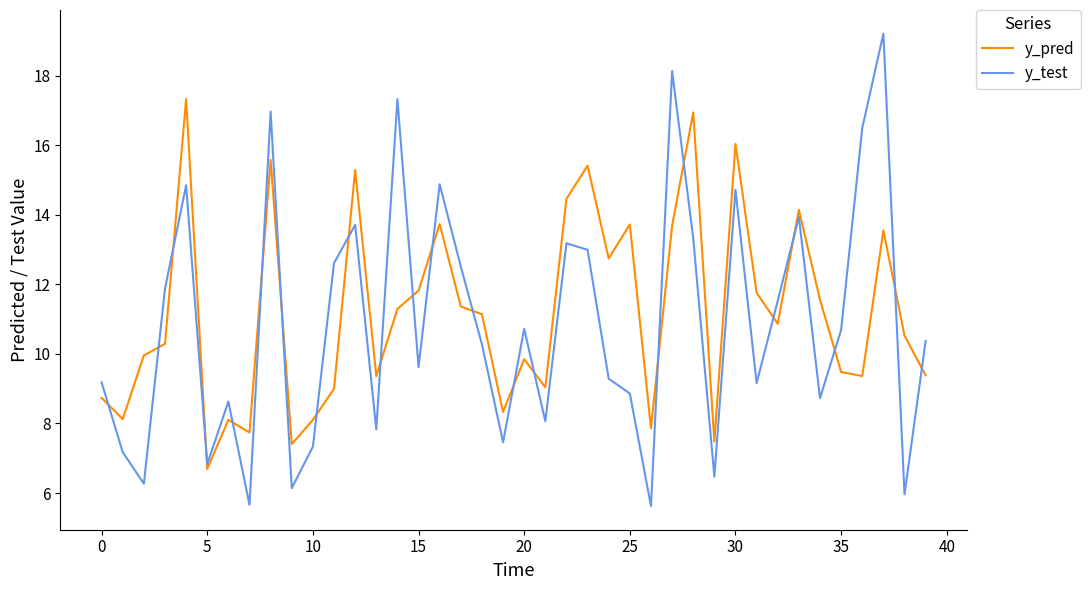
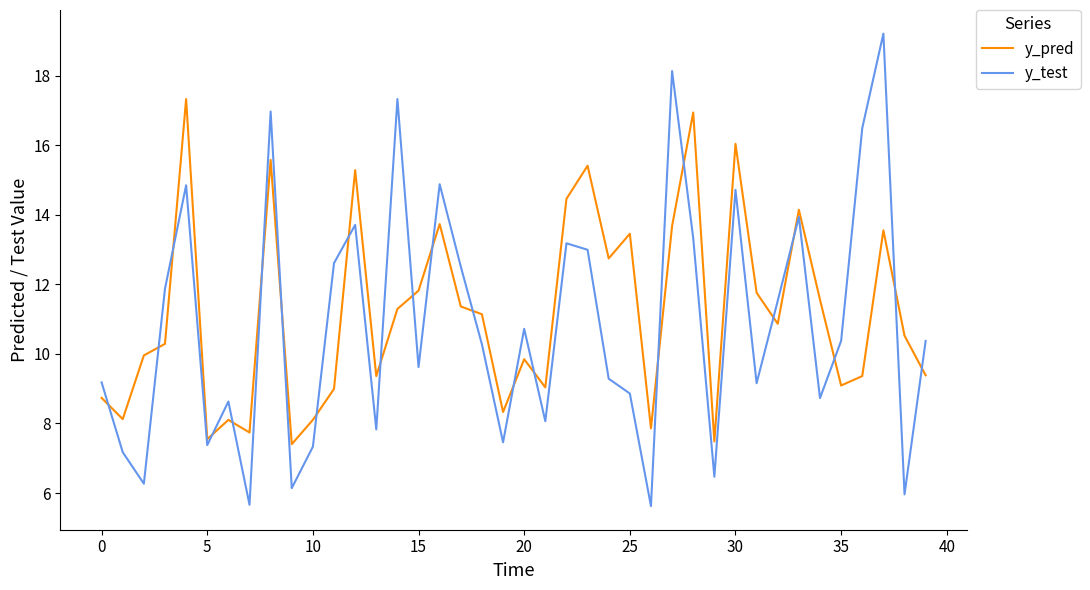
  {
    "y_pred": {
      "0": 8.7,
-     "5": 6.7,
+     "5": 7.5,
      "10": 8.1,
      "15": 11.8,
      "20": 9.8,
-     "25": 13.7,
+     "25": 13.5,
      "30": 16.0,
-     "35": 9.5
+     "35": 9.1
    },
    "y_test": {
      "0": 9.2,
-     "5": 6.8,
+     "5": 7.4,
      "10": 7.3,
      "15": 9.6,
      "20": 10.7,
      "25": 8.9,
      "30": 14.7,
-     "35": 10.7
+     "35": 10.4
    }
  }
